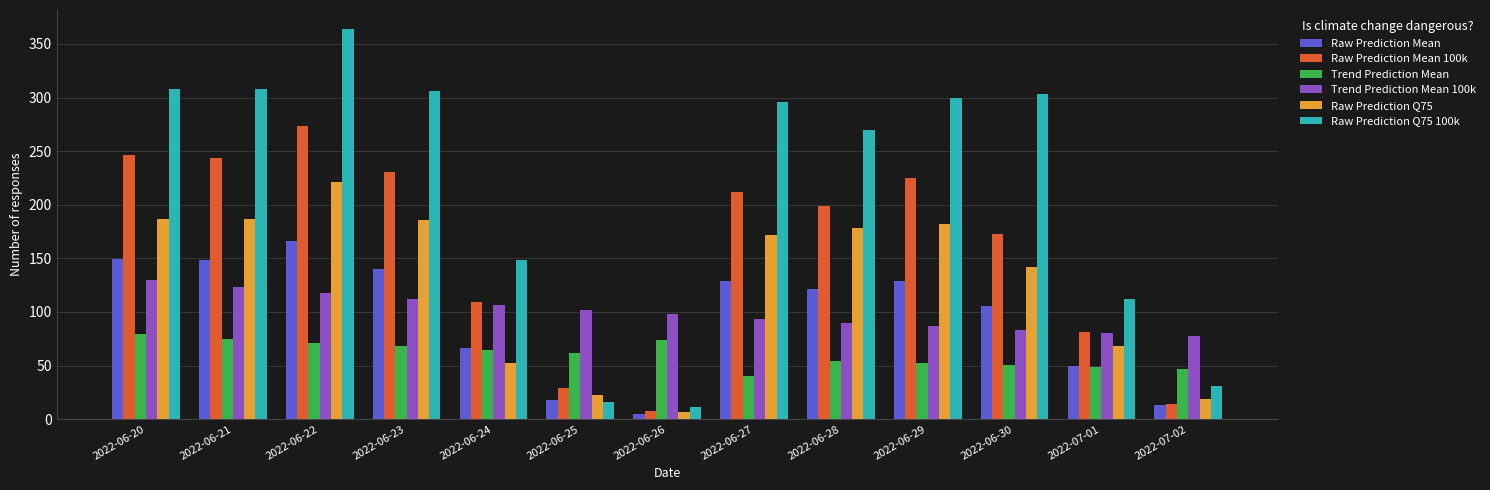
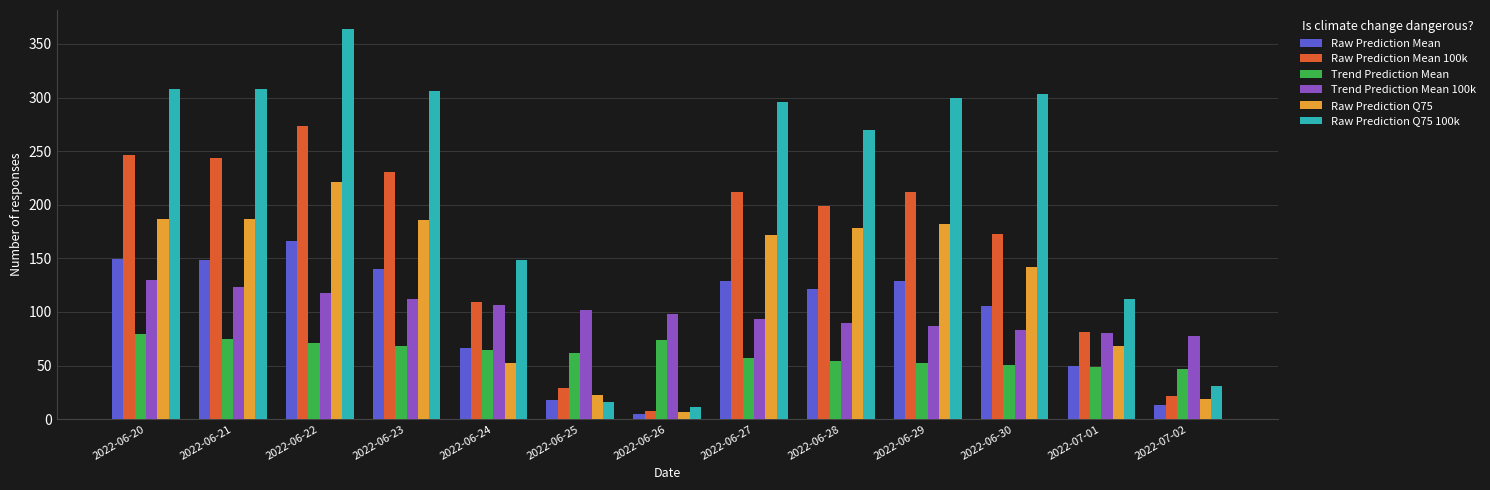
  {
    "Raw Prediction Mean 100k": {
      "2022-06-20": 247,
      "2022-06-21": 244,
      "2022-06-22": 274,
      "2022-06-23": 231,
      "2022-06-24": 109,
      "2022-06-25": 29,
      "2022-06-26": 7,
      "2022-06-27": 212,
      "2022-06-28": 199,
-     "2022-06-29": 225,
+     "2022-06-29": 212,
      "2022-06-30": 173,
      "2022-07-01": 82,
-     "2022-07-02": 14
+     "2022-07-02": 22
    },
    "Trend Prediction Mean": {
      "2022-06-20": 79,
      "2022-06-21": 75,
      "2022-06-22": 71,
      "2022-06-23": 68,
      "2022-06-24": 65,
      "2022-06-25": 62,
      "2022-06-26": 74,
-     "2022-06-27": 40,
+     "2022-06-27": 57,
      "2022-06-28": 55,
      "2022-06-29": 53,
      "2022-06-30": 51,
      "2022-07-01": 49,
      "2022-07-02": 47
    },
    "Raw Prediction Q75": {
      "2022-06-20": 187,
      "2022-06-21": 187,
      "2022-06-22": 221,
      "2022-06-23": 186,
      "2022-06-24": 52,
      "2022-06-25": 23,
      "2022-06-26": 7,
      "2022-06-27": 172,
      "2022-06-28": 179,
      "2022-06-29": 182,
      "2022-06-30": 142,
      "2022-07-01": 68,
      "2022-07-02": 19
    },
    "Raw Prediction Q75 100k": {
      "2022-06-20": 308,
      "2022-06-21": 308,
      "2022-06-22": 364,
      "2022-06-23": 306,
      "2022-06-24": 148,
      "2022-06-25": 16,
      "2022-06-26": 12,
      "2022-06-27": 296,
      "2022-06-28": 270,
      "2022-06-29": 299,
      "2022-06-30": 303,
      "2022-07-01": 112,
      "2022-07-02": 31
    }
  }
